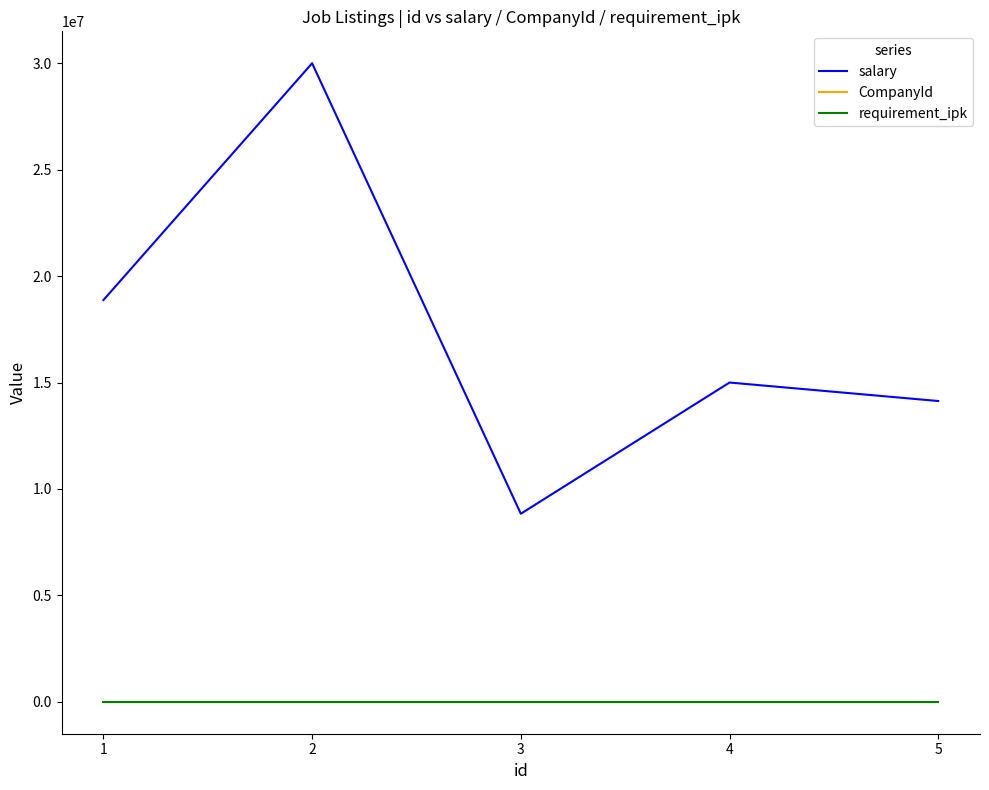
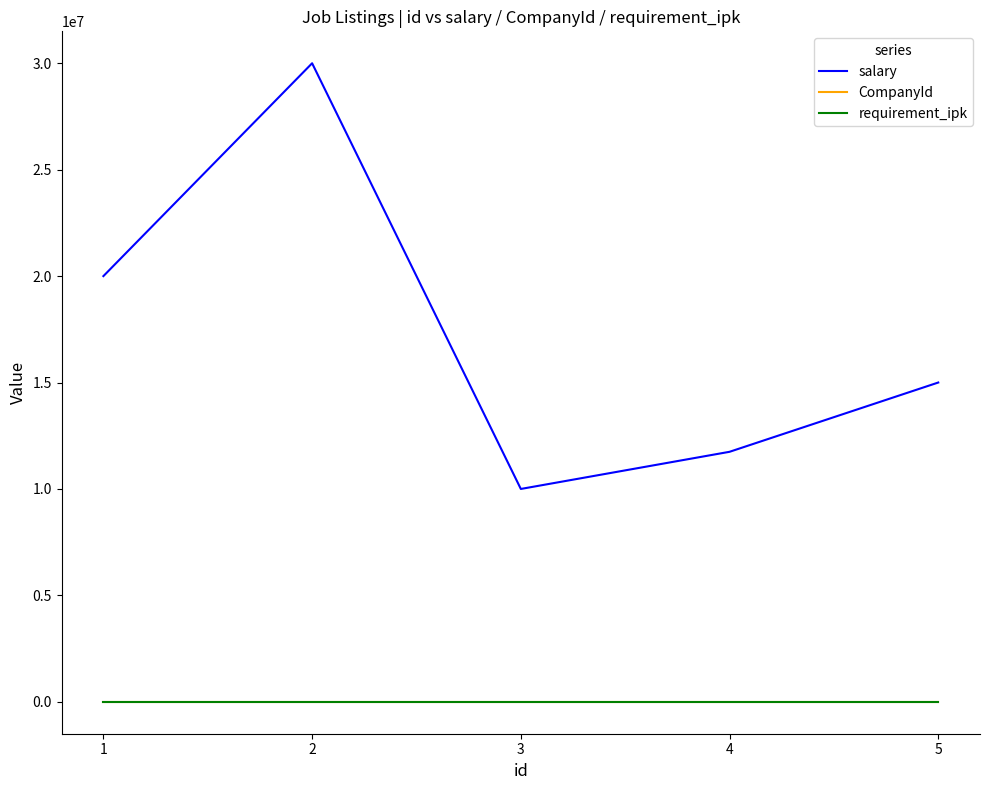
  {
    "salary": {
-     "1": 18900000,
+     "1": 20000000,
      "2": 30000000,
-     "3": 8800000,
-     "4": 15000000,
-     "5": 14100000
+     "3": 10000000,
+     "4": 11700000,
+     "5": 15000000
    },
    "requirement_ipk": {
      "1": 0,
      "2": 0,
      "3": 0,
      "4": 0,
      "5": 0
    }
  }
